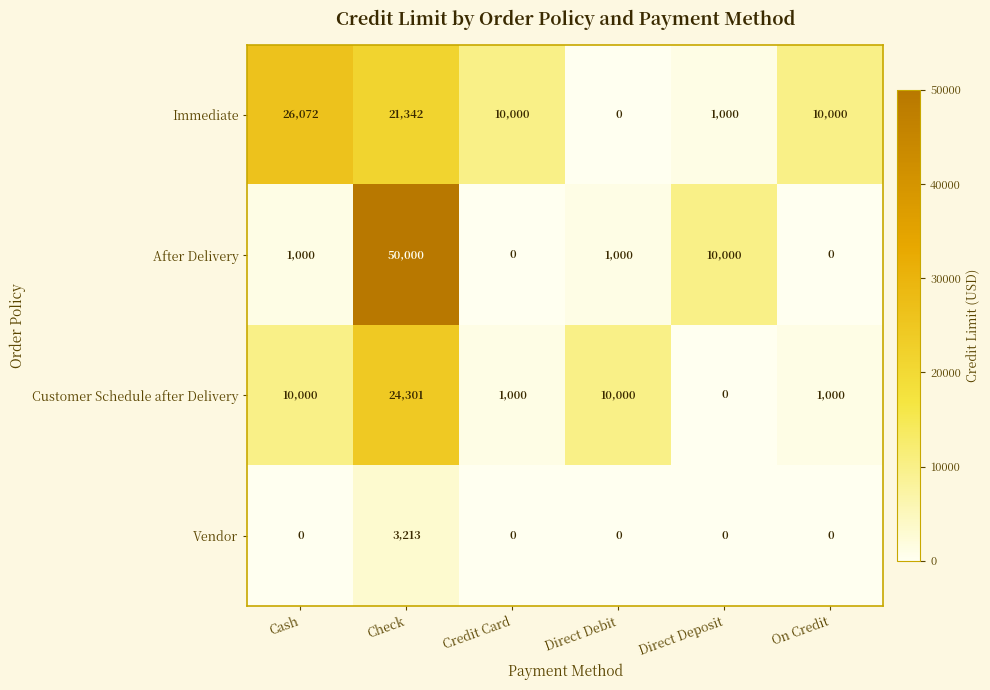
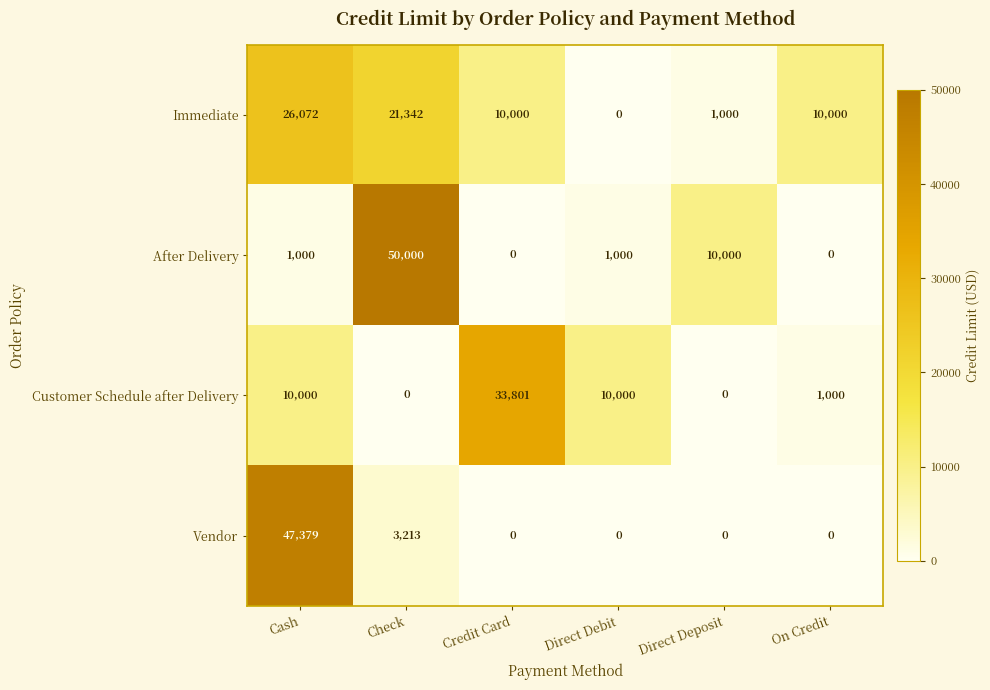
  {
    "Immediate": {
      "Cash": "26,072",
      "Check": "21,342",
      "Credit Card": "10,000",
      "Direct Debit": "0",
      "Direct Deposit": "1,000",
      "On Credit": "10,000"
    },
    "After Delivery": {
      "Cash": "1,000",
      "Check": "50,000",
      "Credit Card": "0",
      "Direct Debit": "1,000",
      "Direct Deposit": "10,000",
      "On Credit": "0"
    },
    "Customer Schedule after Delivery": {
      "Cash": "10,000",
-     "Check": "24,301",
-     "Credit Card": "1,000",
+     "Check": "0",
+     "Credit Card": "33,801",
      "Direct Debit": "10,000",
      "Direct Deposit": "0",
      "On Credit": "1,000"
    },
    "Vendor": {
-     "Cash": "0",
+     "Cash": "47,379",
      "Check": "3,213",
      "Credit Card": "0",
      "Direct Debit": "0",
      "Direct Deposit": "0",
      "On Credit": "0"
    }
  }
